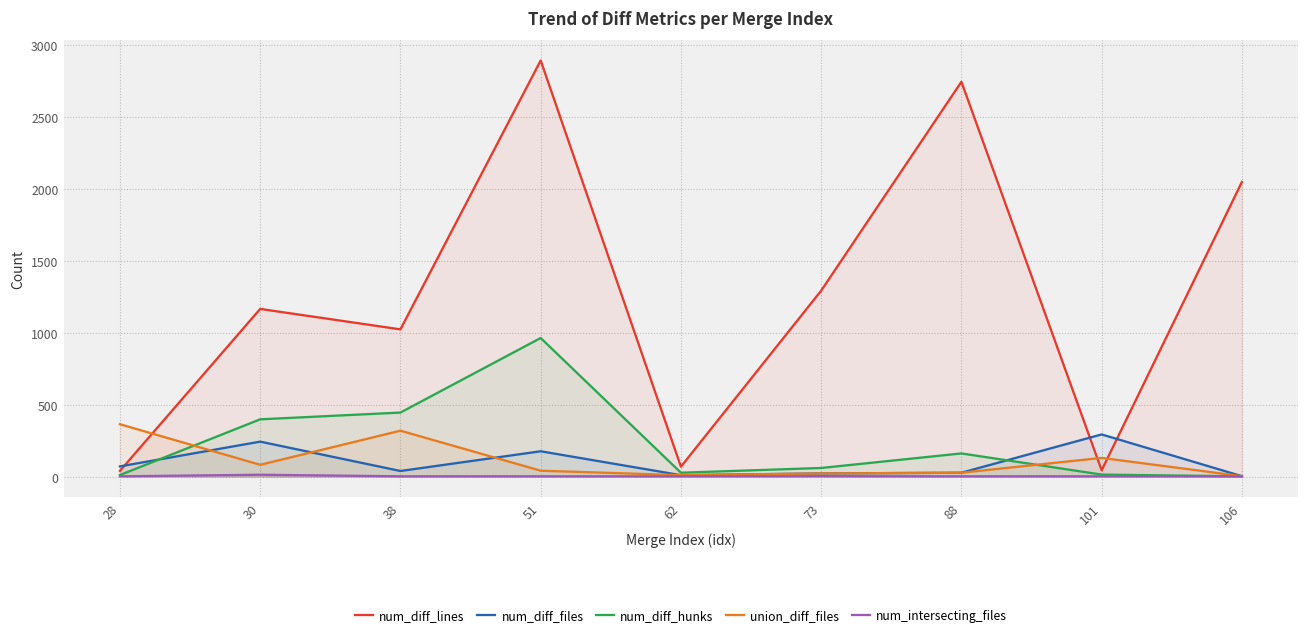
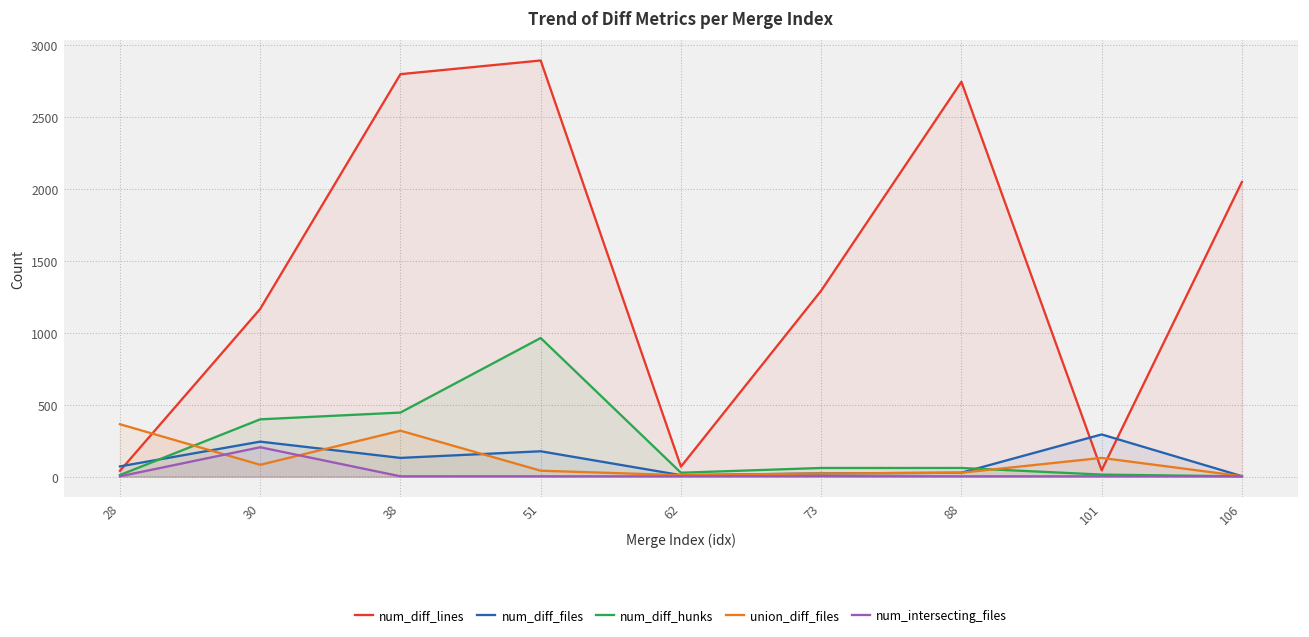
  {
    "num_diff_lines": {
      "28": 40,
      "30": 1170,
-     "38": 1020,
+     "38": 2800,
      "51": 2890,
      "62": 70,
      "73": 1290,
      "88": 2740,
      "101": 40,
      "106": 2050
    },
    "num_diff_files": {
      "28": 70,
      "30": 240,
-     "38": 40,
+     "38": 130,
      "51": 180,
      "101": 290
    },
    "num_diff_hunks": {
      "30": 400,
      "38": 450,
      "51": 960,
      "73": 60,
-     "88": 160
+     "88": 60
    },
    "union_diff_files": {
      "28": 360,
      "30": 80,
      "38": 320,
      "51": 40,
      "101": 130
    },
    "num_intersecting_files": {
-     "30": 10,
+     "30": 200,
      "38": 0,
      "51": 0,
      "88": 0
    }
  }
